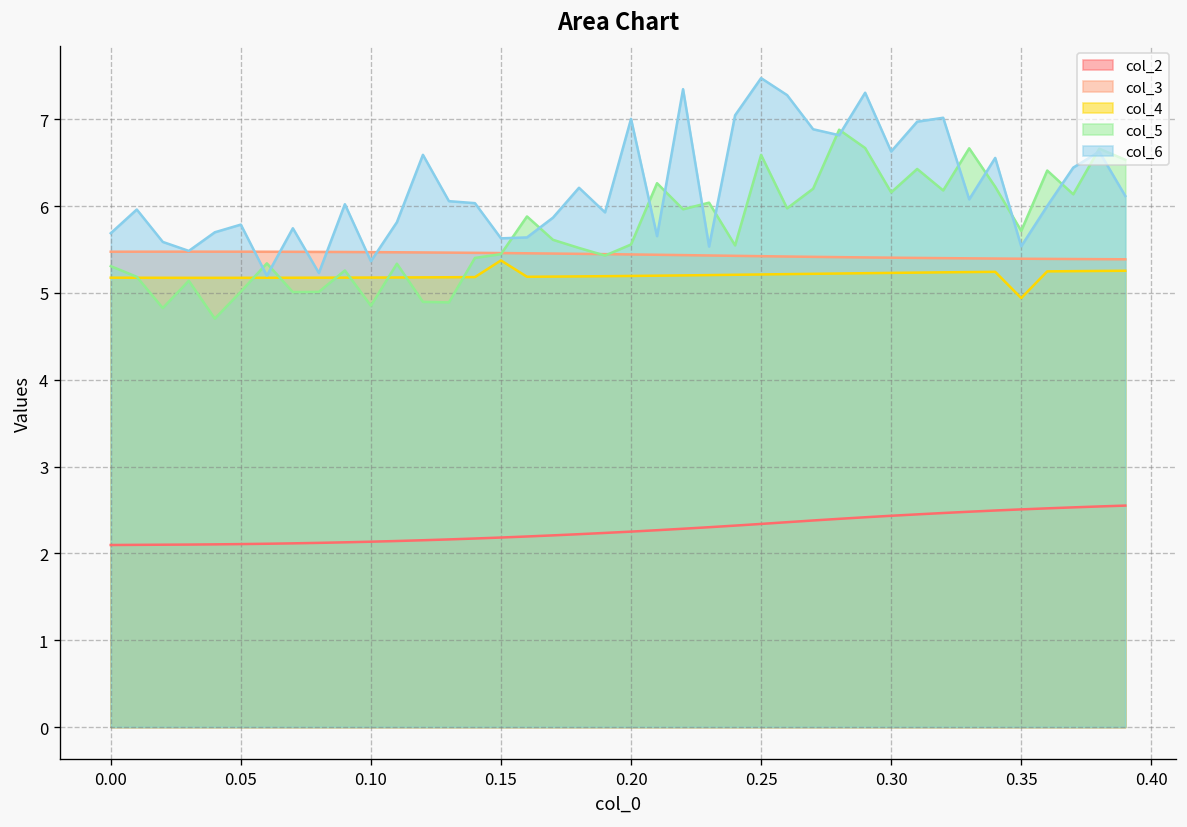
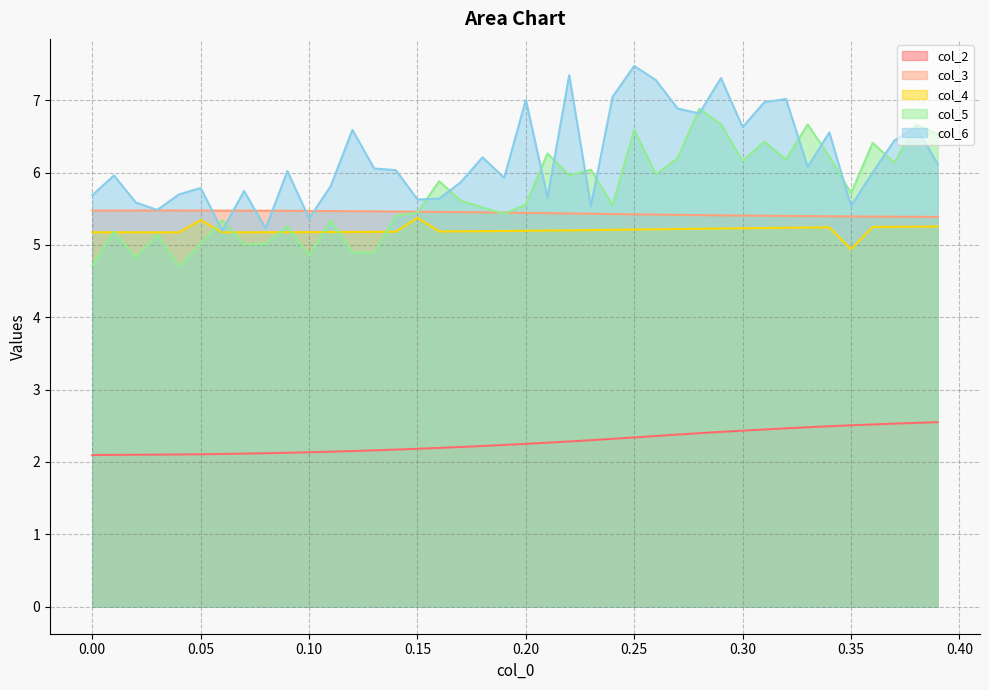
  {
    "col_4": {
      "0.00": 5.2,
-     "0.05": 5.2,
+     "0.05": 5.3,
      "0.10": 5.2,
      "0.15": 5.4,
      "0.20": 5.2,
      "0.25": 5.2,
      "0.30": 5.2,
      "0.35": 4.9
    },
    "col_5": {
-     "0.00": 5.3,
+     "0.00": 4.7,
      "0.05": 5.0,
      "0.10": 4.9,
      "0.20": 5.6,
      "0.25": 6.6,
      "0.30": 6.2,
      "0.35": 5.7
    },
    "col_6": {
      "0.00": 5.7,
      "0.05": 5.8,
      "0.10": 5.4,
      "0.15": 5.6,
      "0.20": 7.0,
      "0.25": 7.5,
      "0.30": 6.6,
      "0.35": 5.5
    }
  }
